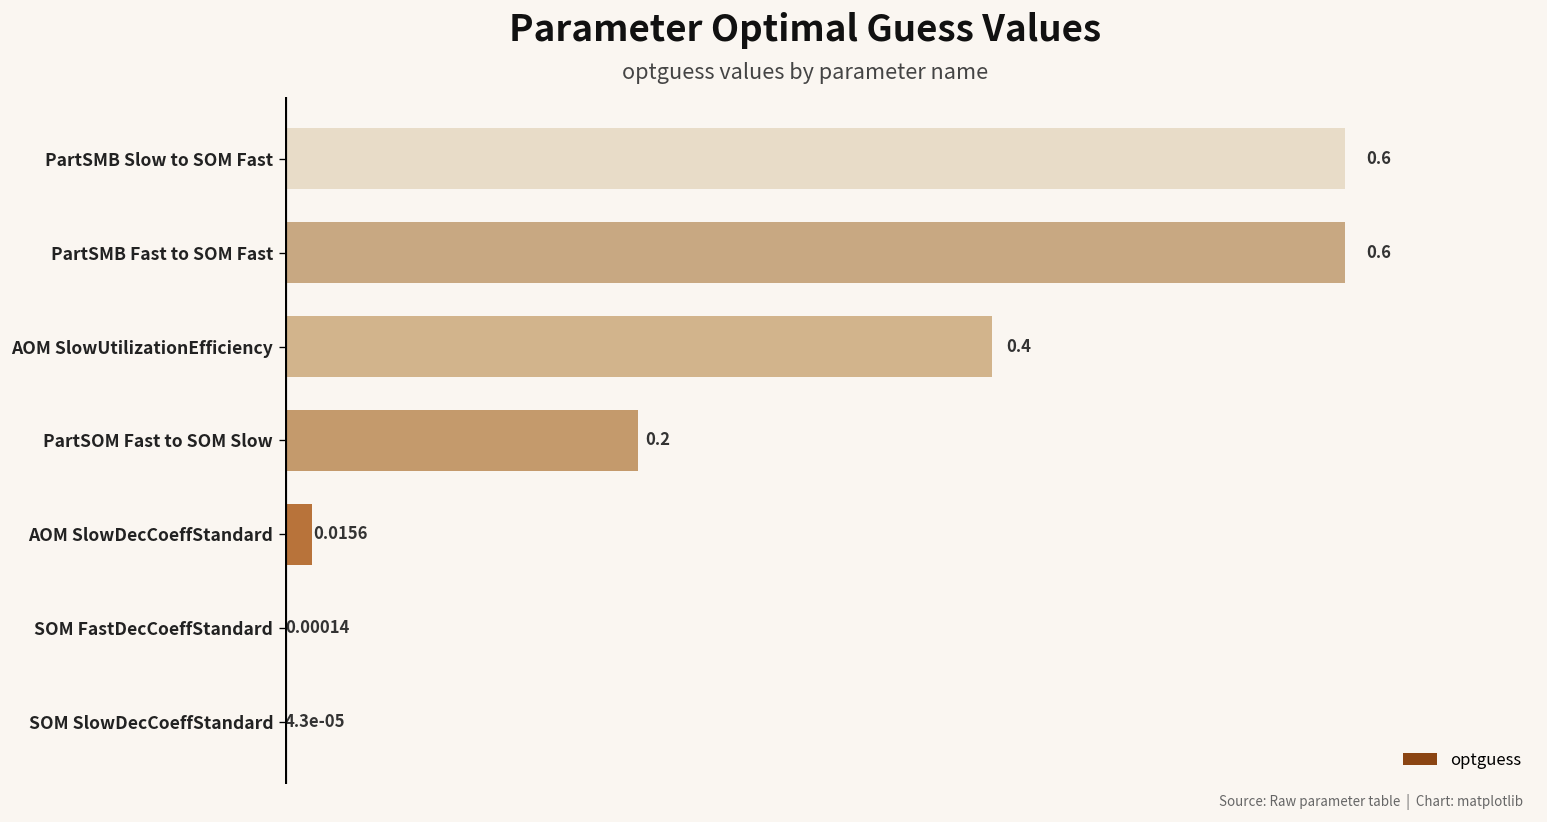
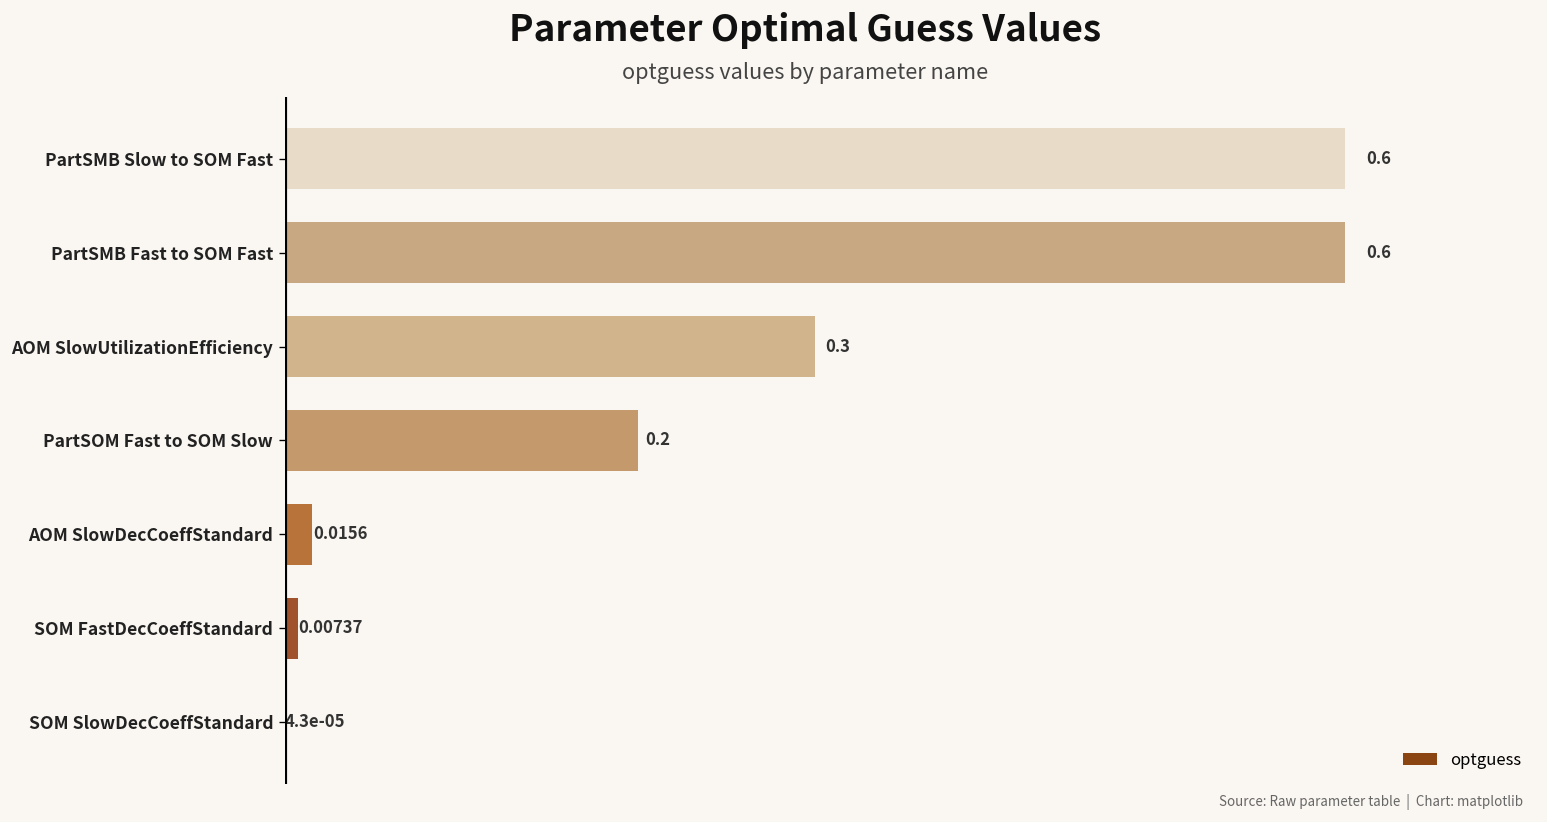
  {
    "PartSMB Slow to SOM Fast": "0.6",
    "PartSMB Fast to SOM Fast": "0.6",
-   "AOM SlowUtilizationEfficiency": "0.4",
+   "AOM SlowUtilizationEfficiency": "0.3",
    "PartSOM Fast to SOM Slow": "0.2",
    "AOM SlowDecCoeffStandard": "0.0156",
-   "SOM FastDecCoeffStandard": "0.00014",
+   "SOM FastDecCoeffStandard": "0.00737",
    "SOM SlowDecCoeffStandard": "4.3e-05"
  }
